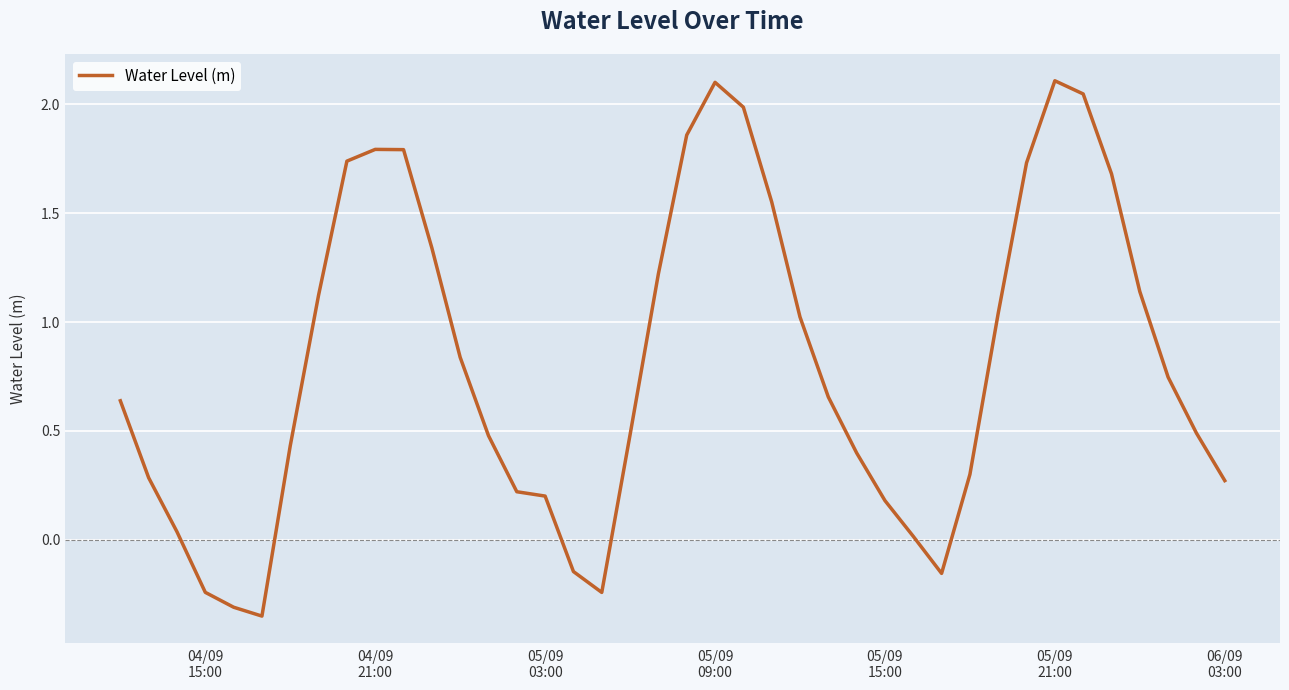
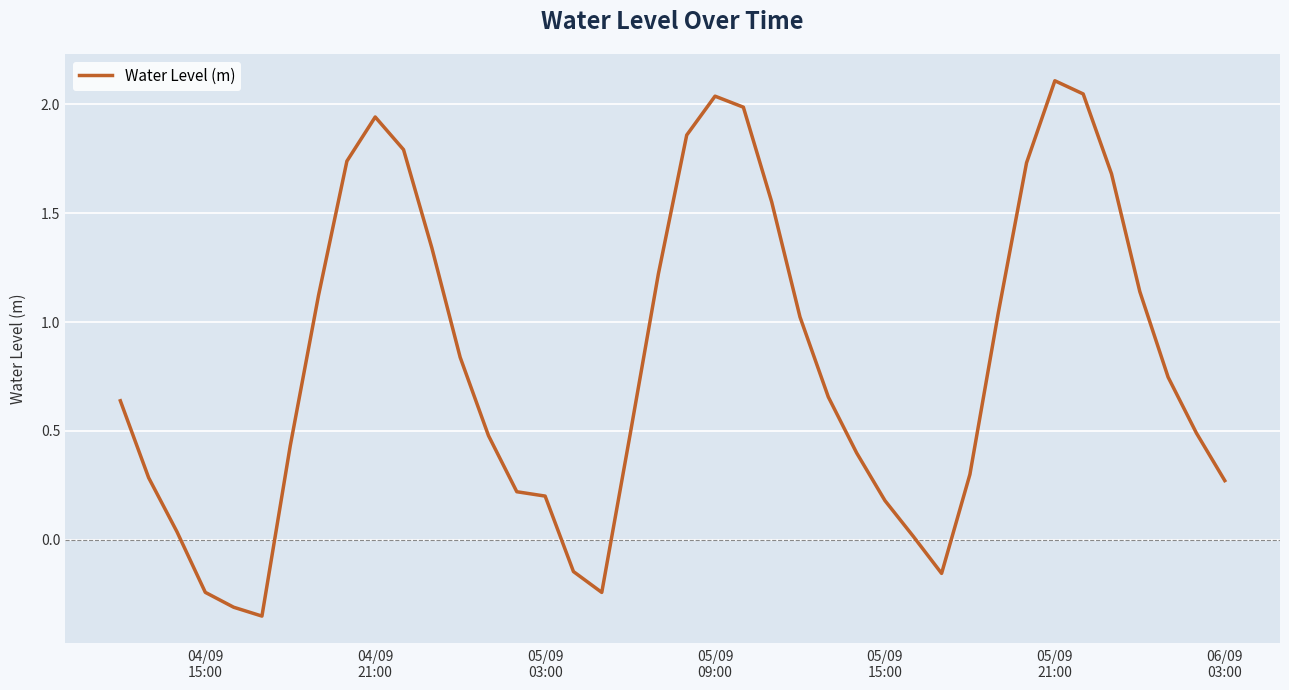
  {
    "04/09 15:00": -0.24,
-   "04/09 21:00": 1.79,
+   "04/09 21:00": 1.94,
    "05/09 03:00": 0.20,
-   "05/09 09:00": 2.10,
+   "05/09 09:00": 2.04,
    "05/09 15:00": 0.18,
    "05/09 21:00": 2.11,
    "06/09 03:00": 0.27
  }
